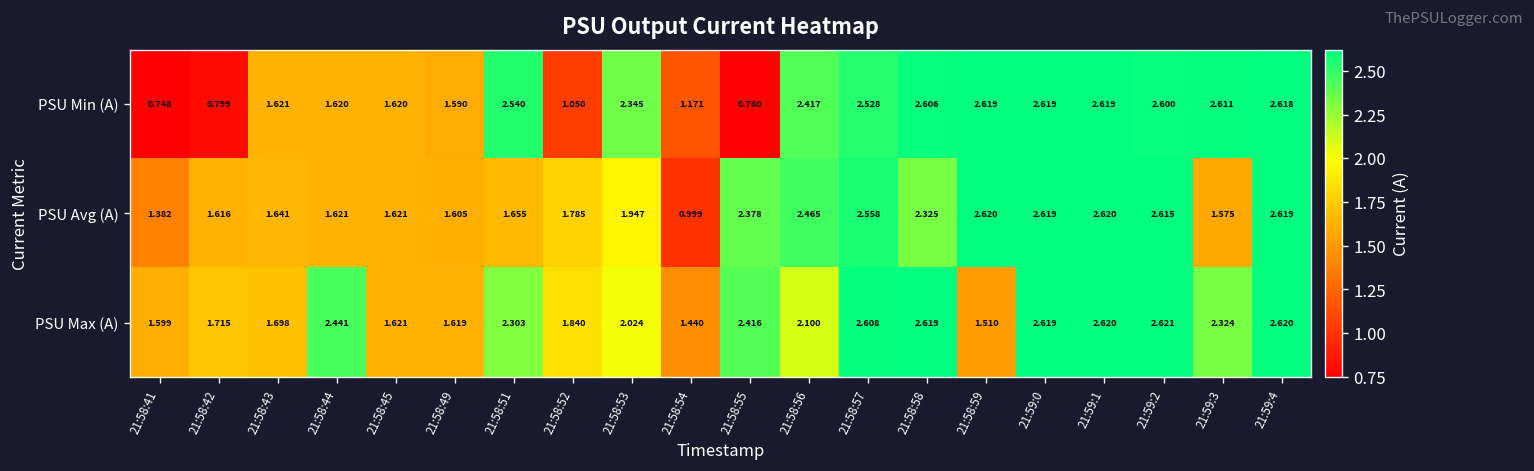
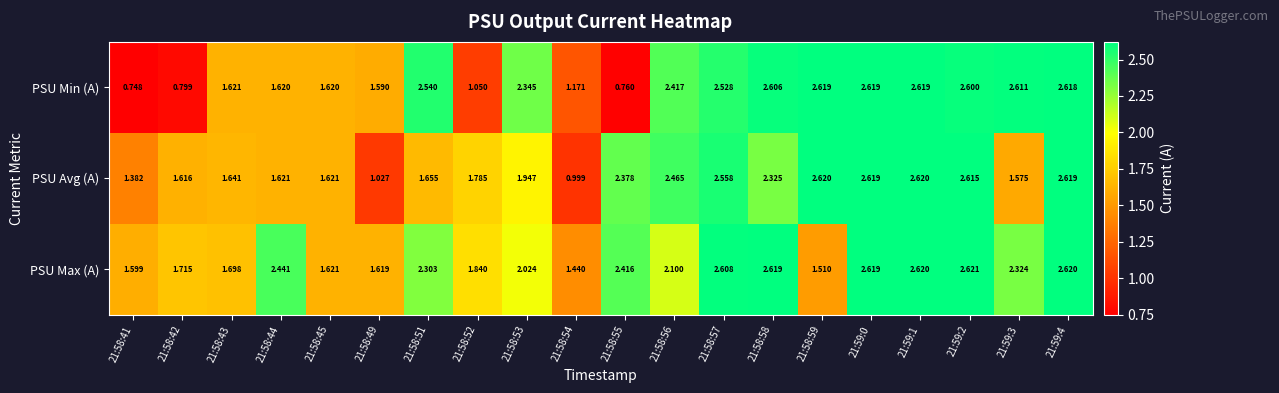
  {
    "PSU Min (A)": {
      "21:58:41": 0.748,
      "21:58:42": 0.799,
      "21:58:43": 1.621,
      "21:58:44": 1.620,
      "21:58:45": 1.620,
      "21:58:49": 1.590,
      "21:58:51": 2.540,
      "21:58:52": 1.050,
      "21:58:53": 2.345,
      "21:58:54": 1.171,
      "21:58:55": 0.760,
      "21:58:56": 2.417,
      "21:58:57": 2.528,
      "21:58:58": 2.606,
      "21:58:59": 2.619,
      "21:59:0": 2.619,
      "21:59:1": 2.619,
      "21:59:2": 2.600,
      "21:59:3": 2.611,
      "21:59:4": 2.618
    },
    "PSU Avg (A)": {
      "21:58:41": 1.382,
      "21:58:42": 1.616,
      "21:58:43": 1.641,
      "21:58:44": 1.621,
      "21:58:45": 1.621,
-     "21:58:49": 1.605,
+     "21:58:49": 1.027,
      "21:58:51": 1.655,
      "21:58:52": 1.785,
      "21:58:53": 1.947,
      "21:58:54": 0.999,
      "21:58:55": 2.378,
      "21:58:56": 2.465,
      "21:58:57": 2.558,
      "21:58:58": 2.325,
      "21:58:59": 2.620,
      "21:59:0": 2.619,
      "21:59:1": 2.620,
      "21:59:2": 2.615,
      "21:59:3": 1.575,
      "21:59:4": 2.619
    },
    "PSU Max (A)": {
      "21:58:41": 1.599,
      "21:58:42": 1.715,
      "21:58:43": 1.698,
      "21:58:44": 2.441,
      "21:58:45": 1.621,
      "21:58:49": 1.619,
      "21:58:51": 2.303,
      "21:58:52": 1.840,
      "21:58:53": 2.024,
      "21:58:54": 1.440,
      "21:58:55": 2.416,
      "21:58:56": 2.100,
      "21:58:57": 2.608,
      "21:58:58": 2.619,
      "21:58:59": 1.510,
      "21:59:0": 2.619,
      "21:59:1": 2.620,
      "21:59:2": 2.621,
      "21:59:3": 2.324,
      "21:59:4": 2.620
    }
  }
